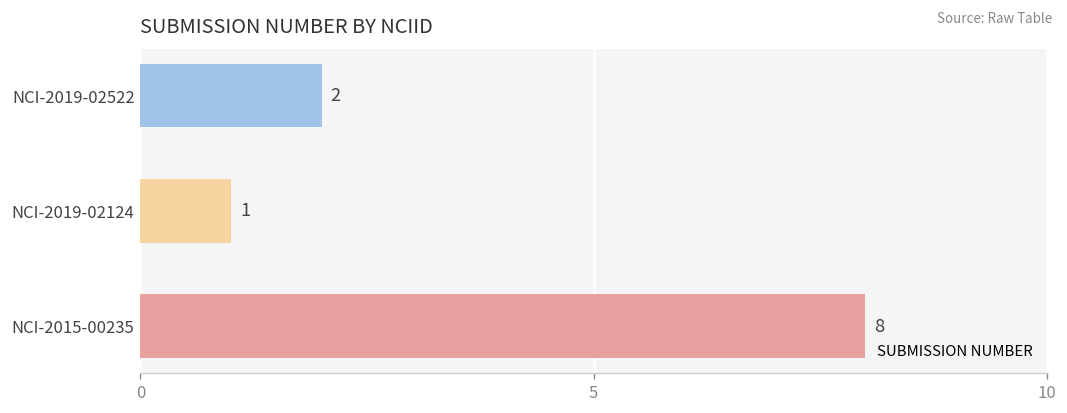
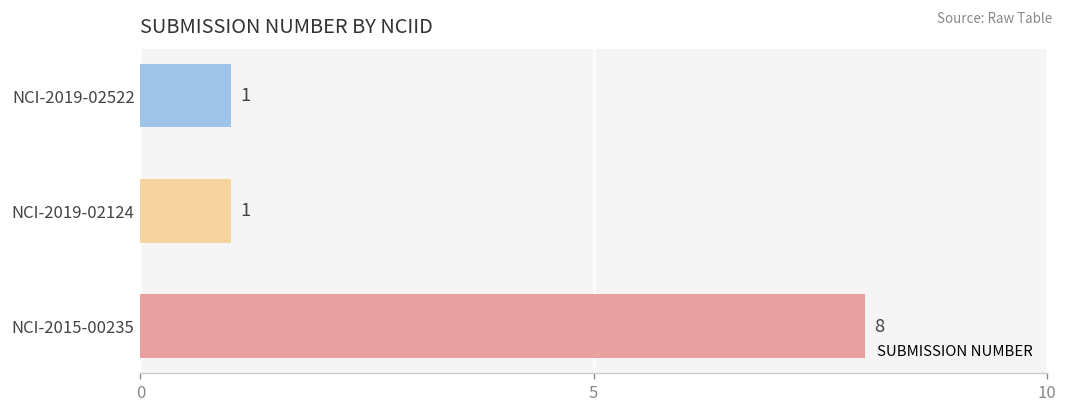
  {
-   "NCI-2019-02522": 2,
+   "NCI-2019-02522": 1,
    "NCI-2019-02124": 1,
    "NCI-2015-00235": 8
  }
